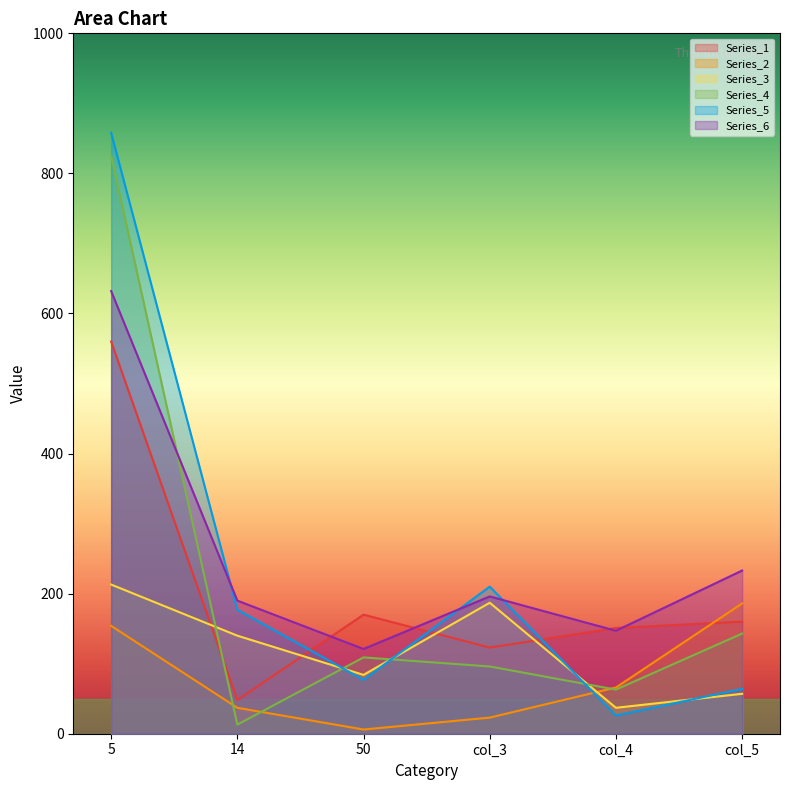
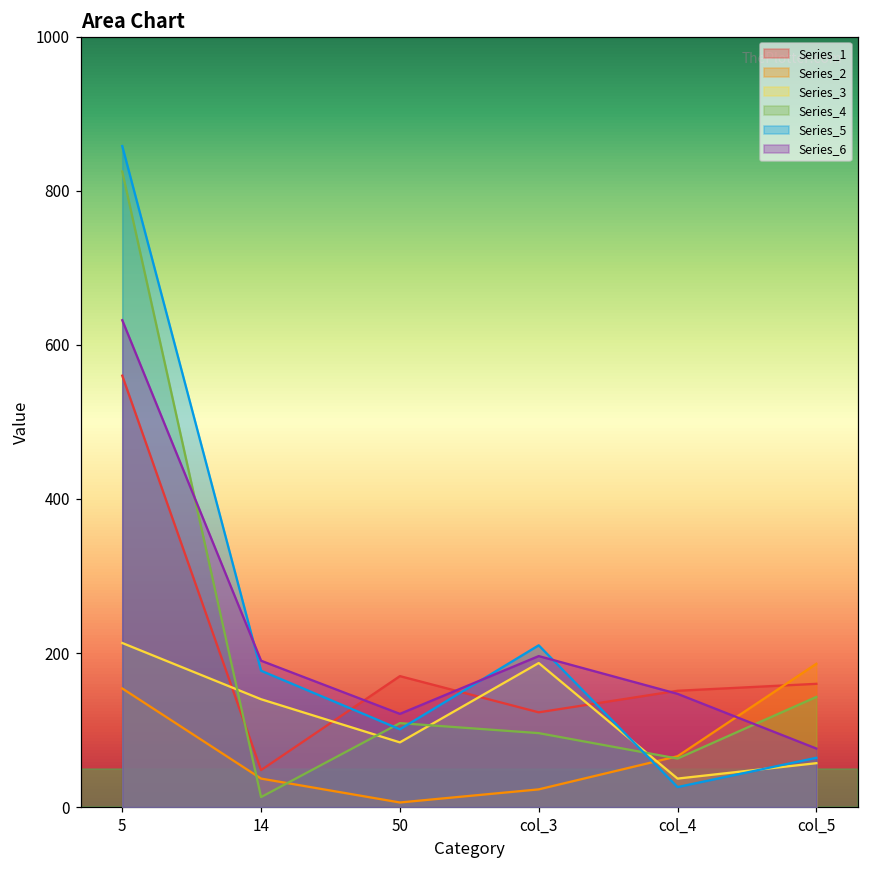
  {
    "Series_4": {
      "5": 830,
      "50": 110,
      "col_3": 100,
      "col_5": 140
    },
    "Series_5": {
      "5": 860,
      "14": 180,
-     "50": 80,
+     "50": 100,
      "col_3": 210,
      "col_5": 60
    },
    "Series_6": {
      "5": 630,
      "14": 190,
      "50": 120,
      "col_3": 200,
      "col_4": 150,
-     "col_5": 230
+     "col_5": 80
    }
  }
